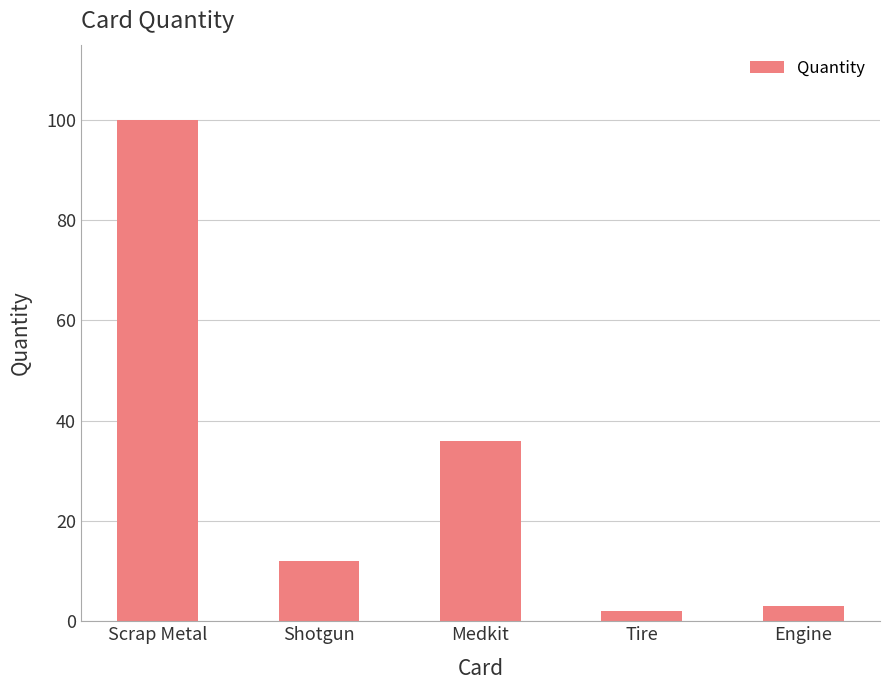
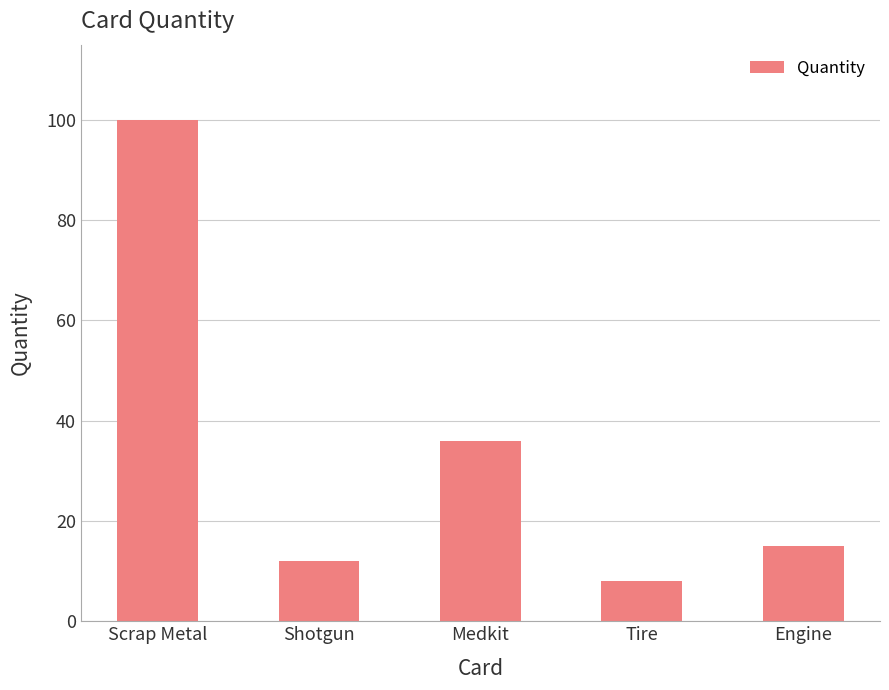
  {
    "Scrap Metal": 100,
    "Shotgun": 12,
    "Medkit": 36,
-   "Tire": 2,
-   "Engine": 3
+   "Tire": 8,
+   "Engine": 15
  }
